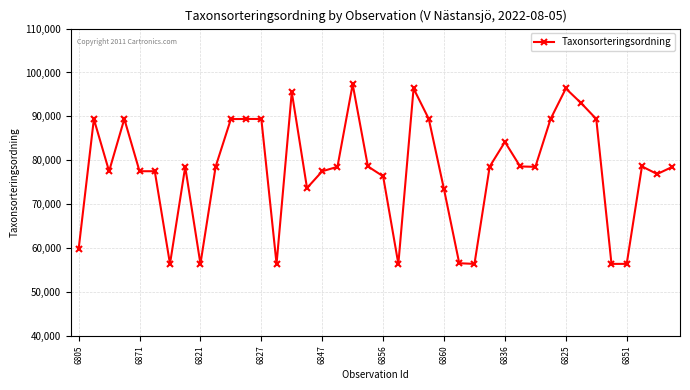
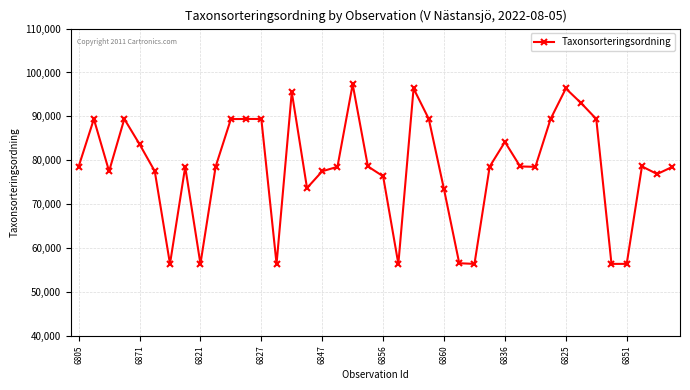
  {
-   "6805": "60,000",
-   "6871": "78,000",
+   "6805": "79,000",
+   "6871": "84,000",
    "6821": "56,000",
    "6827": "89,000",
    "6847": "78,000",
    "6856": "76,000",
    "6860": "73,000",
    "6836": "84,000",
    "6825": "96,000",
    "6851": "56,000"
  }
